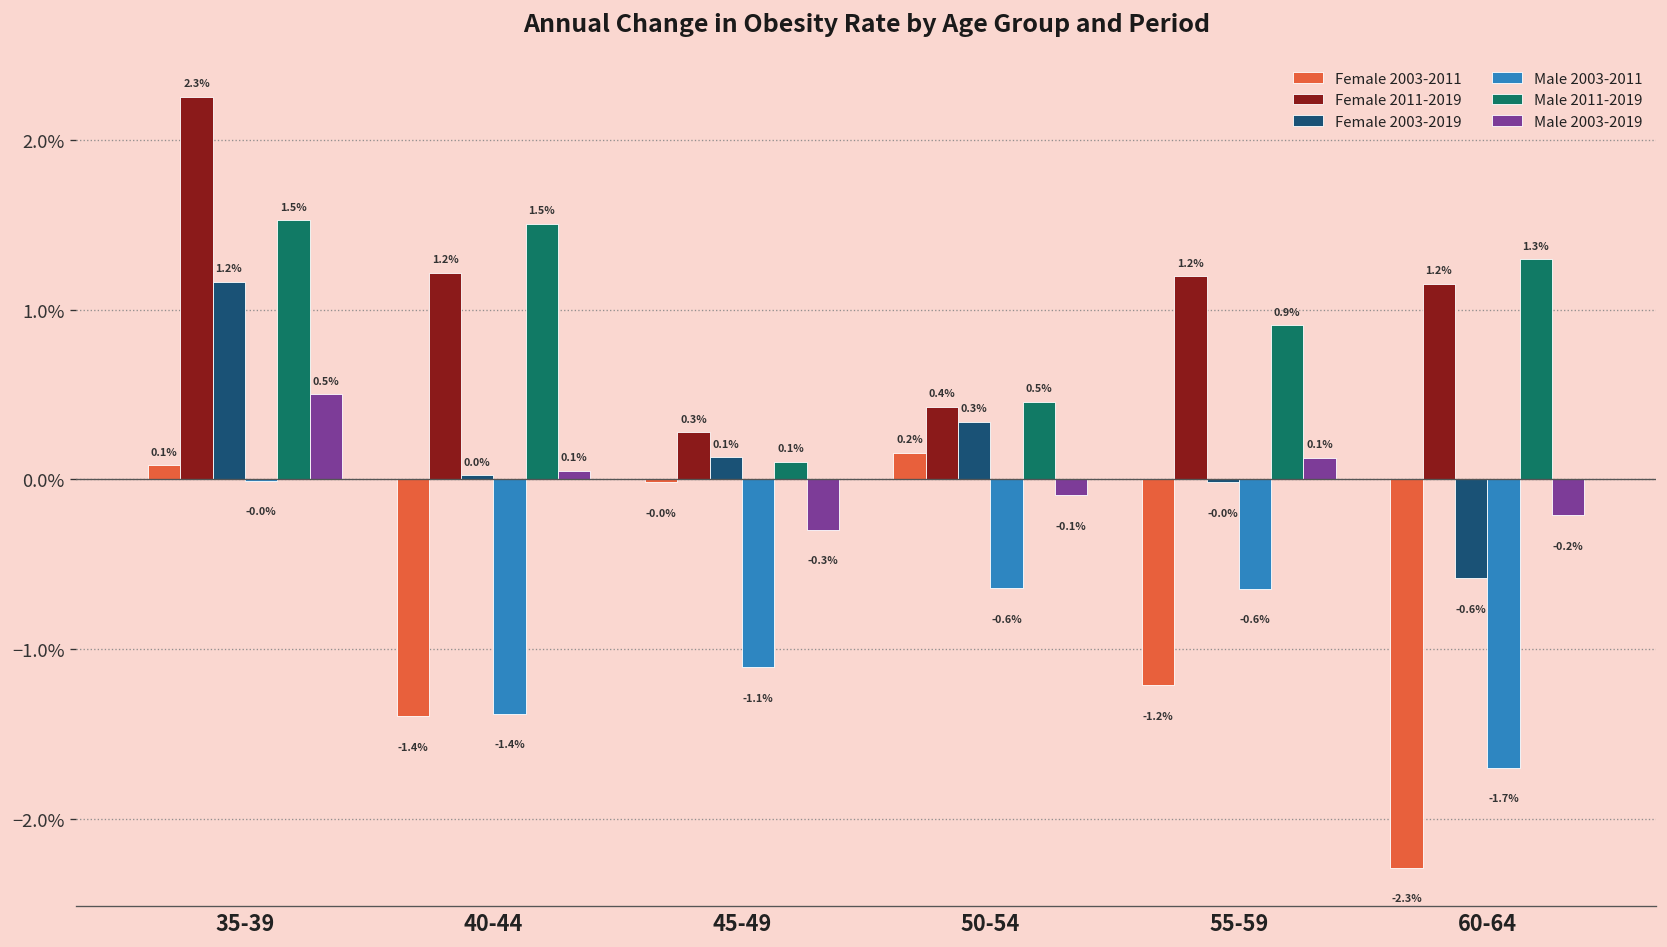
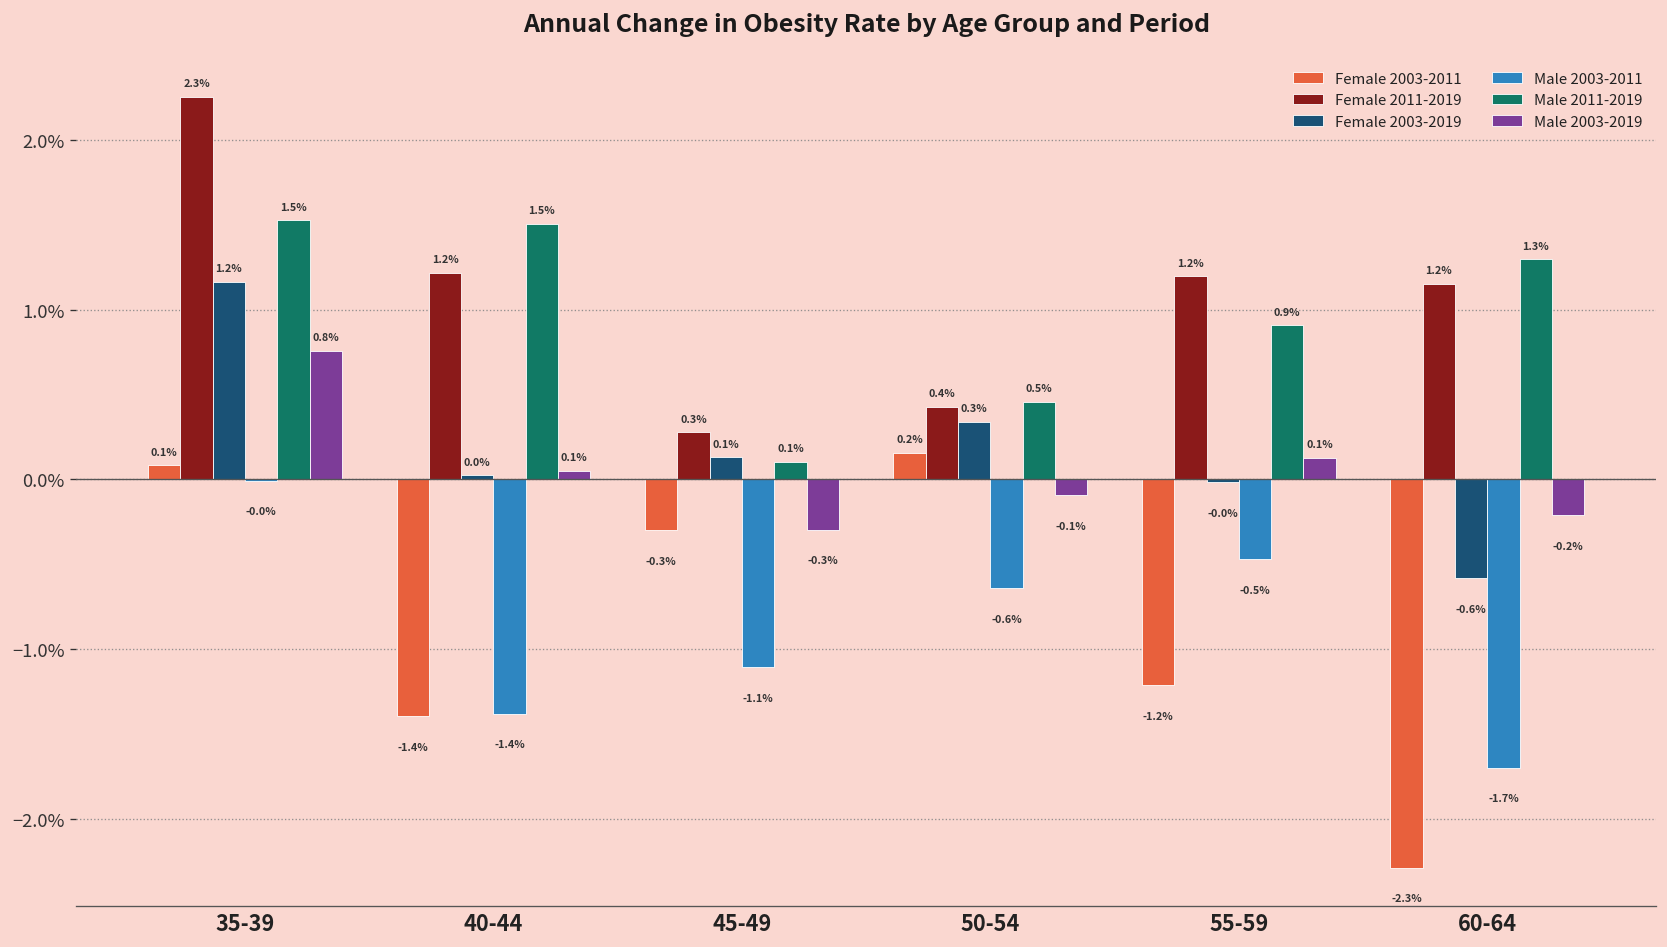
  {
    "Female 2003-2011": {
      "35-39": "0.1%",
      "40-44": "-1.4%",
-     "45-49": "-0.0%",
+     "45-49": "-0.3%",
      "50-54": "0.2%",
      "55-59": "-1.2%",
      "60-64": "-2.3%"
    },
    "Female 2011-2019": {
      "35-39": "2.3%",
      "40-44": "1.2%",
      "45-49": "0.3%",
      "50-54": "0.4%",
      "55-59": "1.2%",
      "60-64": "1.2%"
    },
    "Male 2003-2011": {
      "35-39": "-0.0%",
      "40-44": "-1.4%",
      "45-49": "-1.1%",
      "50-54": "-0.6%",
-     "55-59": "-0.6%",
+     "55-59": "-0.5%",
      "60-64": "-1.7%"
    },
    "Male 2003-2019": {
-     "35-39": "0.5%",
+     "35-39": "0.8%",
      "40-44": "0.1%",
      "45-49": "-0.3%",
      "50-54": "-0.1%",
      "55-59": "0.1%",
      "60-64": "-0.2%"
    }
  }
